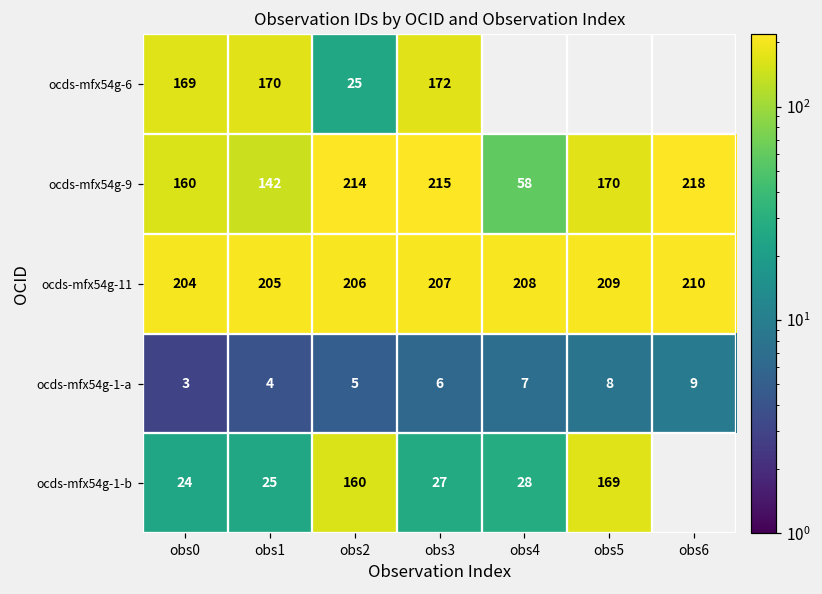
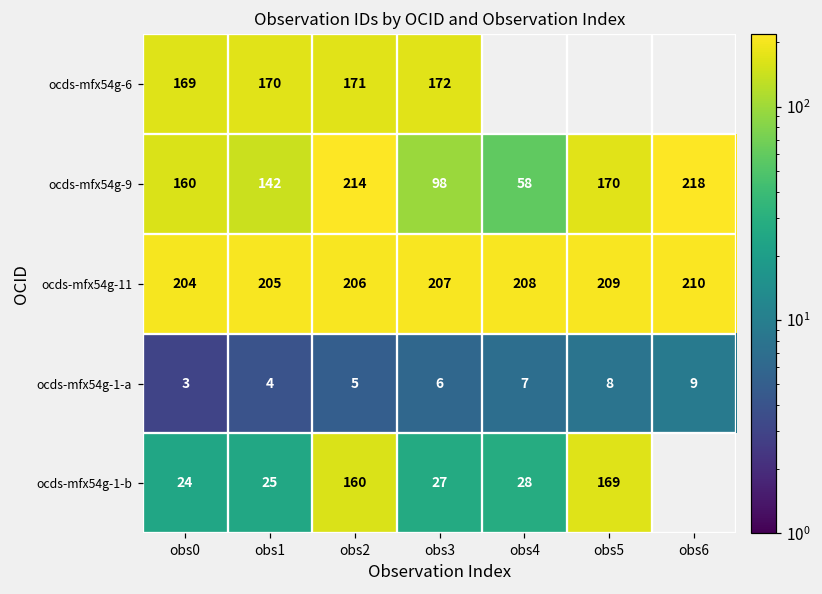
  {
    "ocds-mfx54g-6": {
      "obs0": 169,
      "obs1": 170,
-     "obs2": 25,
+     "obs2": 171,
      "obs3": 172
    },
    "ocds-mfx54g-9": {
      "obs0": 160,
      "obs1": 142,
      "obs2": 214,
-     "obs3": 215,
+     "obs3": 98,
      "obs4": 58,
      "obs5": 170,
      "obs6": 218
    },
    "ocds-mfx54g-11": {
      "obs0": 204,
      "obs1": 205,
      "obs2": 206,
      "obs3": 207,
      "obs4": 208,
      "obs5": 209,
      "obs6": 210
    },
    "ocds-mfx54g-1-a": {
      "obs0": 3,
      "obs1": 4,
      "obs2": 5,
      "obs3": 6,
      "obs4": 7,
      "obs5": 8,
      "obs6": 9
    },
    "ocds-mfx54g-1-b": {
      "obs0": 24,
      "obs1": 25,
      "obs2": 160,
      "obs3": 27,
      "obs4": 28,
      "obs5": 169
    }
  }
